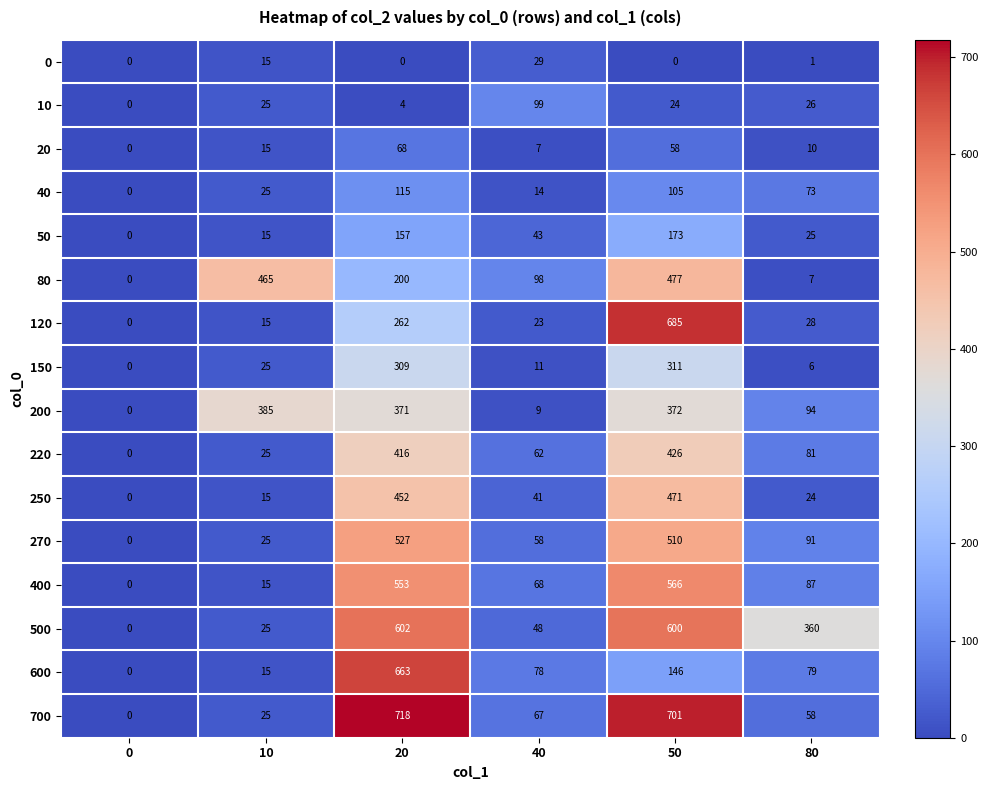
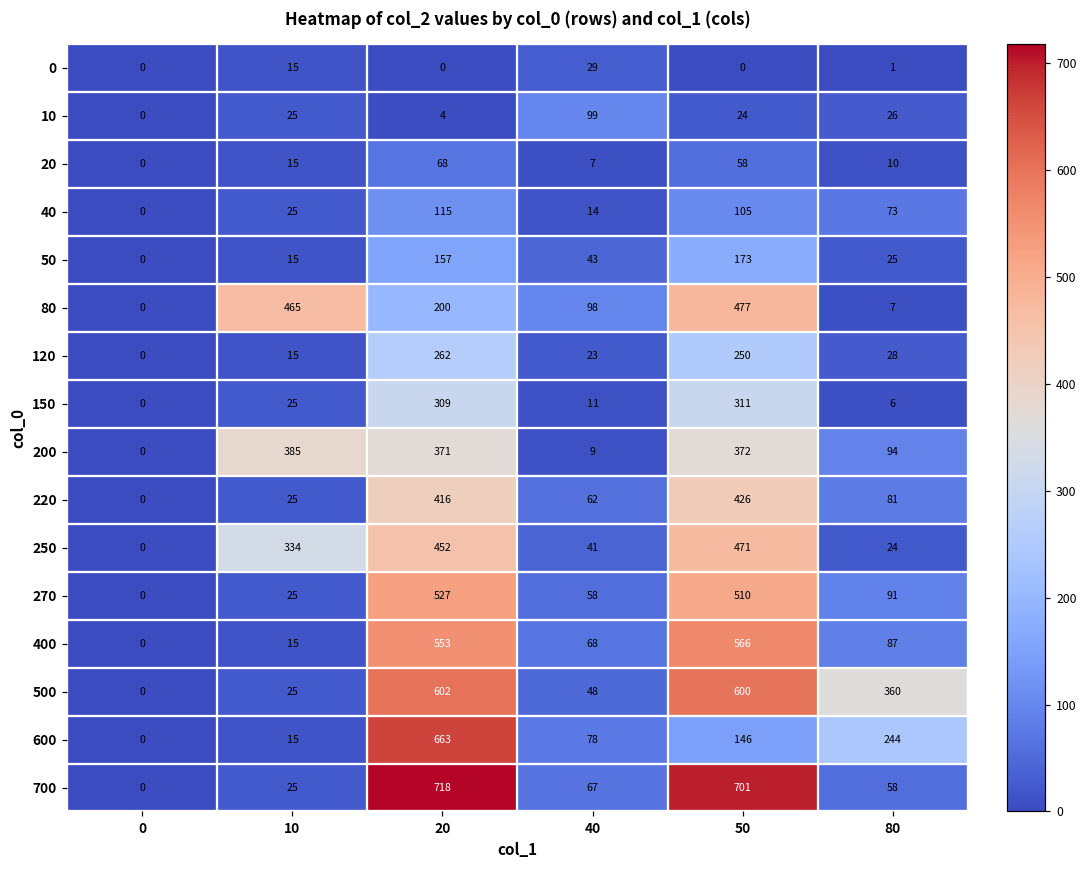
  {
    "0": {
      "0": 0,
      "10": 15,
      "20": 0,
      "40": 29,
      "50": 0,
      "80": 1
    },
    "10": {
      "0": 0,
      "10": 25,
      "20": 4,
      "40": 99,
      "50": 24,
      "80": 26
    },
    "20": {
      "0": 0,
      "10": 15,
      "20": 68,
      "40": 7,
      "50": 58,
      "80": 10
    },
    "40": {
      "0": 0,
      "10": 25,
      "20": 115,
      "40": 14,
      "50": 105,
      "80": 73
    },
    "50": {
      "0": 0,
      "10": 15,
      "20": 157,
      "40": 43,
      "50": 173,
      "80": 25
    },
    "80": {
      "0": 0,
      "10": 465,
      "20": 200,
      "40": 98,
      "50": 477,
      "80": 7
    },
    "120": {
      "0": 0,
      "10": 15,
      "20": 262,
      "40": 23,
-     "50": 685,
+     "50": 250,
      "80": 28
    },
    "150": {
      "0": 0,
      "10": 25,
      "20": 309,
      "40": 11,
      "50": 311,
      "80": 6
    },
    "200": {
      "0": 0,
      "10": 385,
      "20": 371,
      "40": 9,
      "50": 372,
      "80": 94
    },
    "220": {
      "0": 0,
      "10": 25,
      "20": 416,
      "40": 62,
      "50": 426,
      "80": 81
    },
    "250": {
      "0": 0,
-     "10": 15,
+     "10": 334,
      "20": 452,
      "40": 41,
      "50": 471,
      "80": 24
    },
    "270": {
      "0": 0,
      "10": 25,
      "20": 527,
      "40": 58,
      "50": 510,
      "80": 91
    },
    "400": {
      "0": 0,
      "10": 15,
      "20": 553,
      "40": 68,
      "50": 566,
      "80": 87
    },
    "500": {
      "0": 0,
      "10": 25,
      "20": 602,
      "40": 48,
      "50": 600,
      "80": 360
    },
    "600": {
      "0": 0,
      "10": 15,
      "20": 663,
      "40": 78,
      "50": 146,
-     "80": 79
+     "80": 244
    },
    "700": {
      "0": 0,
      "10": 25,
      "20": 718,
      "40": 67,
      "50": 701,
      "80": 58
    }
  }
